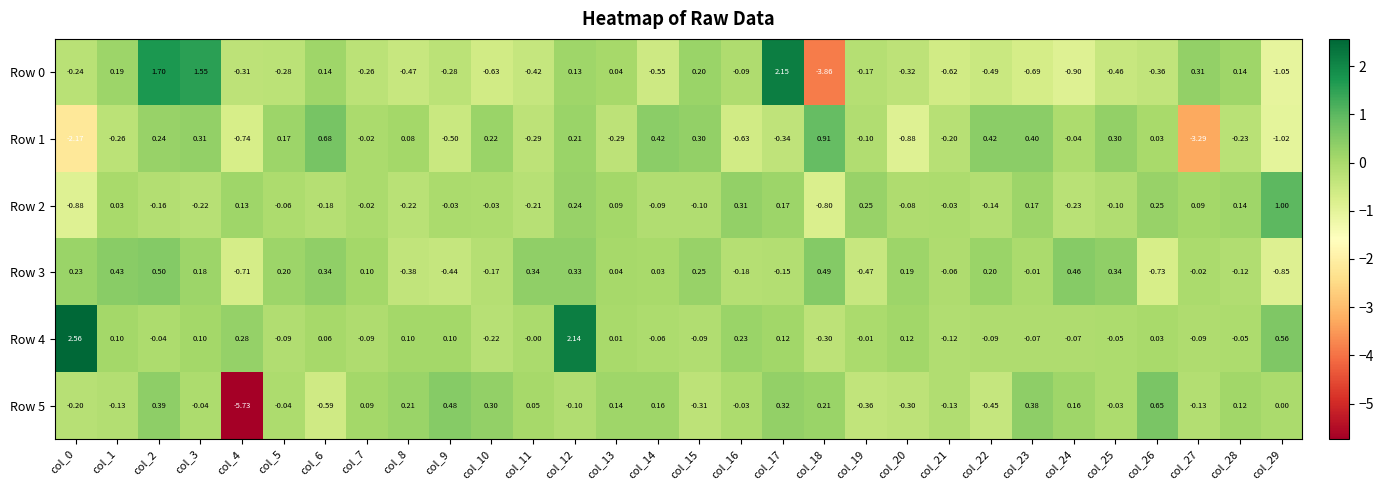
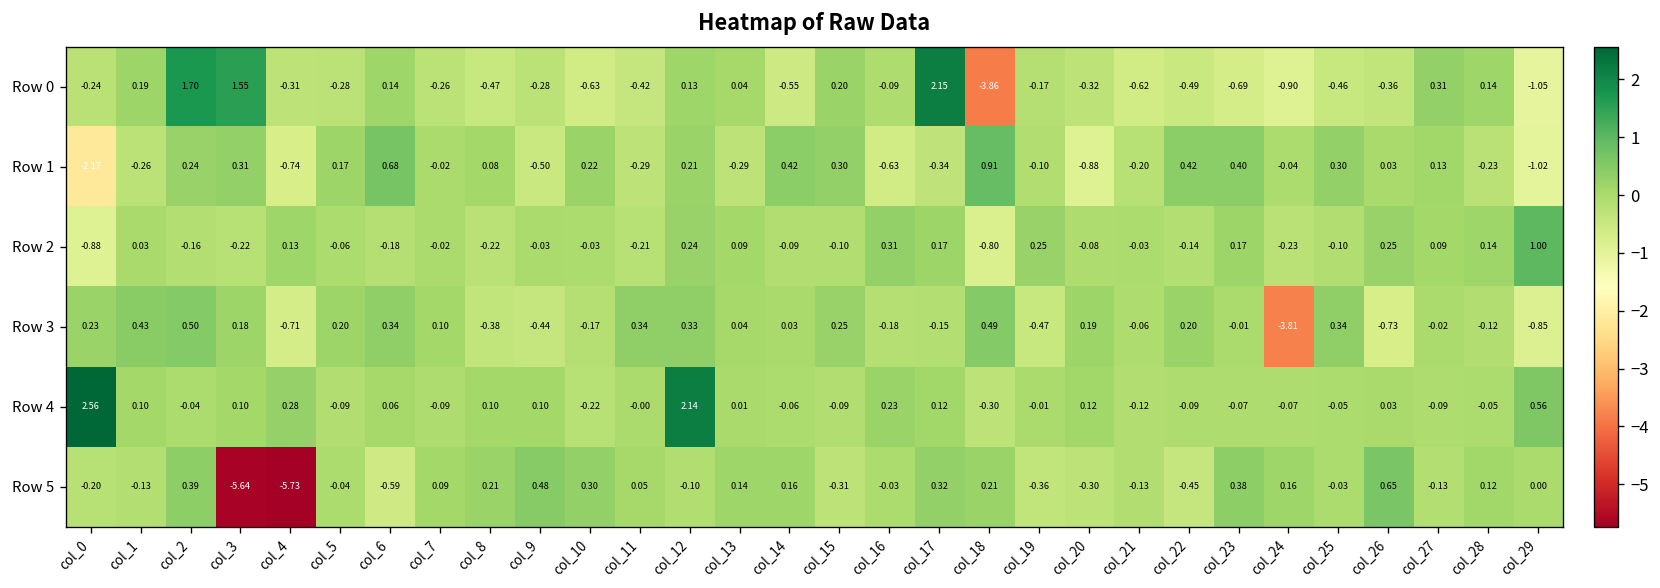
  {
    "Row 0": {
      "col_0": -0.24,
      "col_1": 0.19,
      "col_2": 1.70,
      "col_3": 1.55,
      "col_4": -0.31,
      "col_5": -0.28,
      "col_6": 0.14,
      "col_7": -0.26,
      "col_8": -0.47,
      "col_9": -0.28,
      "col_10": -0.63,
      "col_11": -0.42,
      "col_12": 0.13,
      "col_13": 0.04,
      "col_14": -0.55,
      "col_15": 0.20,
      "col_16": -0.09,
      "col_17": 2.15,
      "col_18": -3.86,
      "col_19": -0.17,
      "col_20": -0.32,
      "col_21": -0.62,
      "col_22": -0.49,
      "col_23": -0.69,
      "col_24": -0.90,
      "col_25": -0.46,
      "col_26": -0.36,
      "col_27": 0.31,
      "col_28": 0.14,
      "col_29": -1.05
    },
    "Row 1": {
      "col_0": -2.17,
      "col_1": -0.26,
      "col_2": 0.24,
      "col_3": 0.31,
      "col_4": -0.74,
      "col_5": 0.17,
      "col_6": 0.68,
      "col_7": -0.02,
      "col_8": 0.08,
      "col_9": -0.50,
      "col_10": 0.22,
      "col_11": -0.29,
      "col_12": 0.21,
      "col_13": -0.29,
      "col_14": 0.42,
      "col_15": 0.30,
      "col_16": -0.63,
      "col_17": -0.34,
      "col_18": 0.91,
      "col_19": -0.10,
      "col_20": -0.88,
      "col_21": -0.20,
      "col_22": 0.42,
      "col_23": 0.40,
      "col_24": -0.04,
      "col_25": 0.30,
      "col_26": 0.03,
-     "col_27": -3.29,
+     "col_27": 0.13,
      "col_28": -0.23,
      "col_29": -1.02
    },
    "Row 2": {
      "col_0": -0.88,
      "col_1": 0.03,
      "col_2": -0.16,
      "col_3": -0.22,
      "col_4": 0.13,
      "col_5": -0.06,
      "col_6": -0.18,
      "col_7": -0.02,
      "col_8": -0.22,
      "col_9": -0.03,
      "col_10": -0.03,
      "col_11": -0.21,
      "col_12": 0.24,
      "col_13": 0.09,
      "col_14": -0.09,
      "col_15": -0.10,
      "col_16": 0.31,
      "col_17": 0.17,
      "col_18": -0.80,
      "col_19": 0.25,
      "col_20": -0.08,
      "col_21": -0.03,
      "col_22": -0.14,
      "col_23": 0.17,
      "col_24": -0.23,
      "col_25": -0.10,
      "col_26": 0.25,
      "col_27": 0.09,
      "col_28": 0.14,
      "col_29": 1.00
    },
    "Row 3": {
      "col_0": 0.23,
      "col_1": 0.43,
      "col_2": 0.50,
      "col_3": 0.18,
      "col_4": -0.71,
      "col_5": 0.20,
      "col_6": 0.34,
      "col_7": 0.10,
      "col_8": -0.38,
      "col_9": -0.44,
      "col_10": -0.17,
      "col_11": 0.34,
      "col_12": 0.33,
      "col_13": 0.04,
      "col_14": 0.03,
      "col_15": 0.25,
      "col_16": -0.18,
      "col_17": -0.15,
      "col_18": 0.49,
      "col_19": -0.47,
      "col_20": 0.19,
      "col_21": -0.06,
      "col_22": 0.20,
      "col_23": -0.01,
-     "col_24": 0.46,
+     "col_24": -3.81,
      "col_25": 0.34,
      "col_26": -0.73,
      "col_27": -0.02,
      "col_28": -0.12,
      "col_29": -0.85
    },
    "Row 4": {
      "col_0": 2.56,
      "col_1": 0.10,
      "col_2": -0.04,
      "col_3": 0.10,
      "col_4": 0.28,
      "col_5": -0.09,
      "col_6": 0.06,
      "col_7": -0.09,
      "col_8": 0.10,
      "col_9": 0.10,
      "col_10": -0.22,
      "col_11": -0.00,
      "col_12": 2.14,
      "col_13": 0.01,
      "col_14": -0.06,
      "col_15": -0.09,
      "col_16": 0.23,
      "col_17": 0.12,
      "col_18": -0.30,
      "col_19": -0.01,
      "col_20": 0.12,
      "col_21": -0.12,
      "col_22": -0.09,
      "col_23": -0.07,
      "col_24": -0.07,
      "col_25": -0.05,
      "col_26": 0.03,
      "col_27": -0.09,
      "col_28": -0.05,
      "col_29": 0.56
    },
    "Row 5": {
      "col_0": -0.20,
      "col_1": -0.13,
      "col_2": 0.39,
-     "col_3": -0.04,
+     "col_3": -5.64,
      "col_4": -5.73,
      "col_5": -0.04,
      "col_6": -0.59,
      "col_7": 0.09,
      "col_8": 0.21,
      "col_9": 0.48,
      "col_10": 0.30,
      "col_11": 0.05,
      "col_12": -0.10,
      "col_13": 0.14,
      "col_14": 0.16,
      "col_15": -0.31,
      "col_16": -0.03,
      "col_17": 0.32,
      "col_18": 0.21,
      "col_19": -0.36,
      "col_20": -0.30,
      "col_21": -0.13,
      "col_22": -0.45,
      "col_23": 0.38,
      "col_24": 0.16,
      "col_25": -0.03,
      "col_26": 0.65,
      "col_27": -0.13,
      "col_28": 0.12,
      "col_29": 0.00
    }
  }
